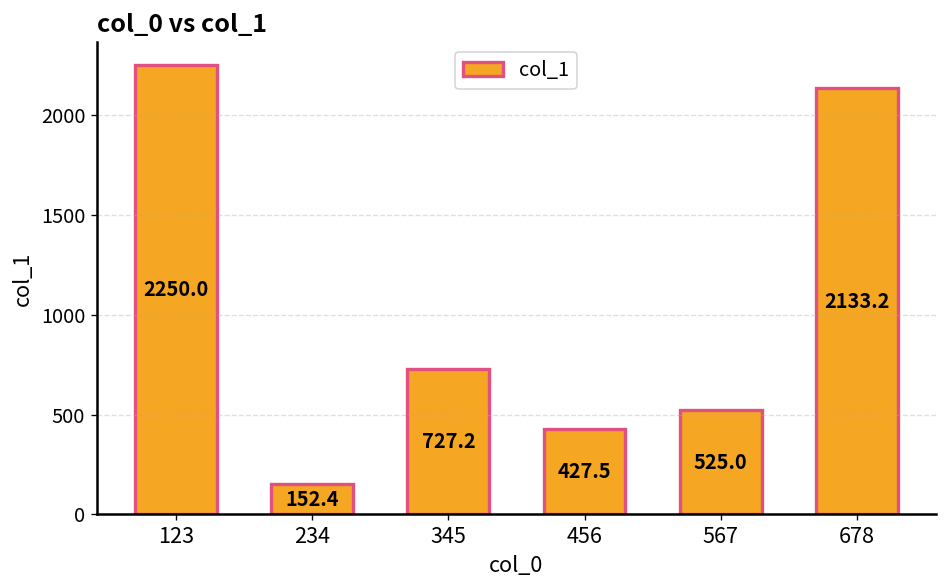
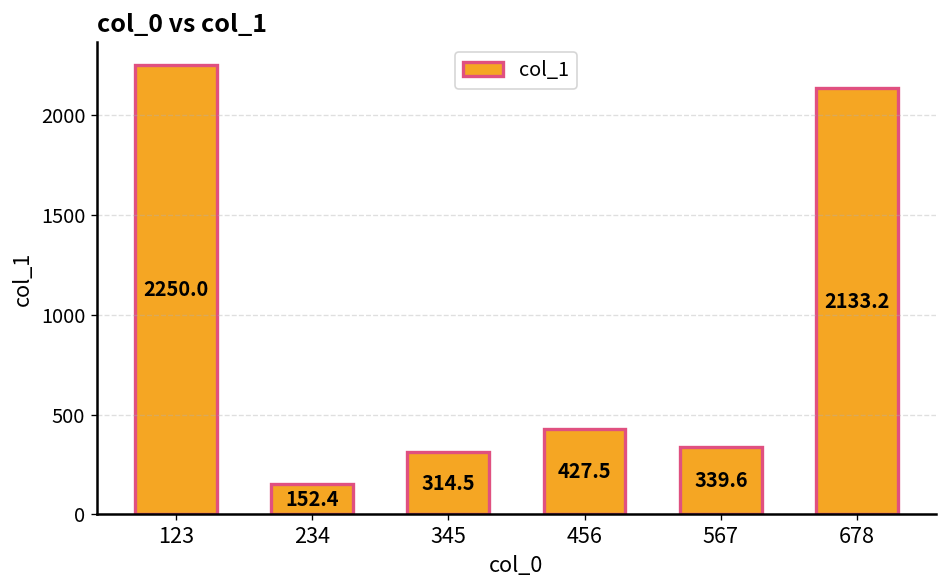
  {
    "123": 2250.0,
    "234": 152.4,
-   "345": 727.2,
+   "345": 314.5,
    "456": 427.5,
-   "567": 525.0,
+   "567": 339.6,
    "678": 2133.2
  }
